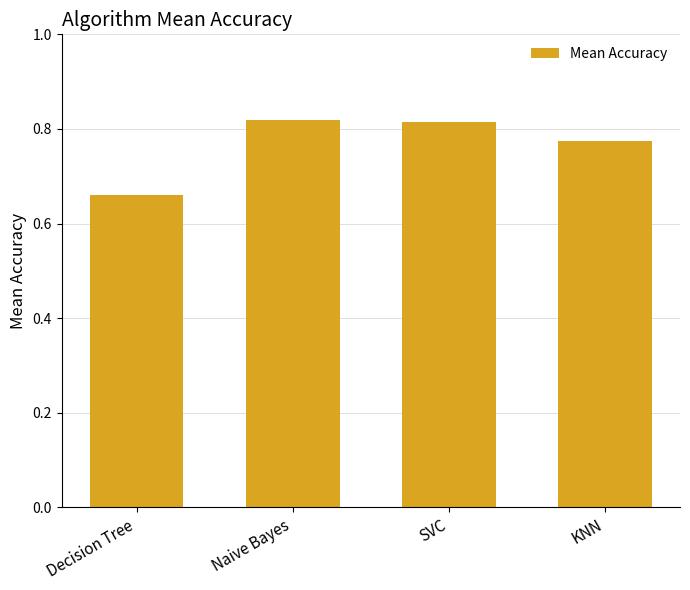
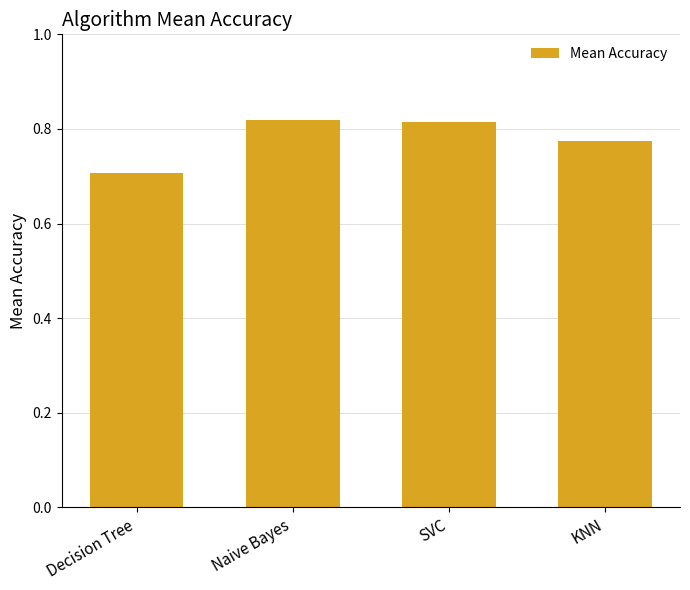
  {
-   "Decision Tree": 0.66,
+   "Decision Tree": 0.71,
    "Naive Bayes": 0.82,
    "SVC": 0.82,
    "KNN": 0.78
  }
